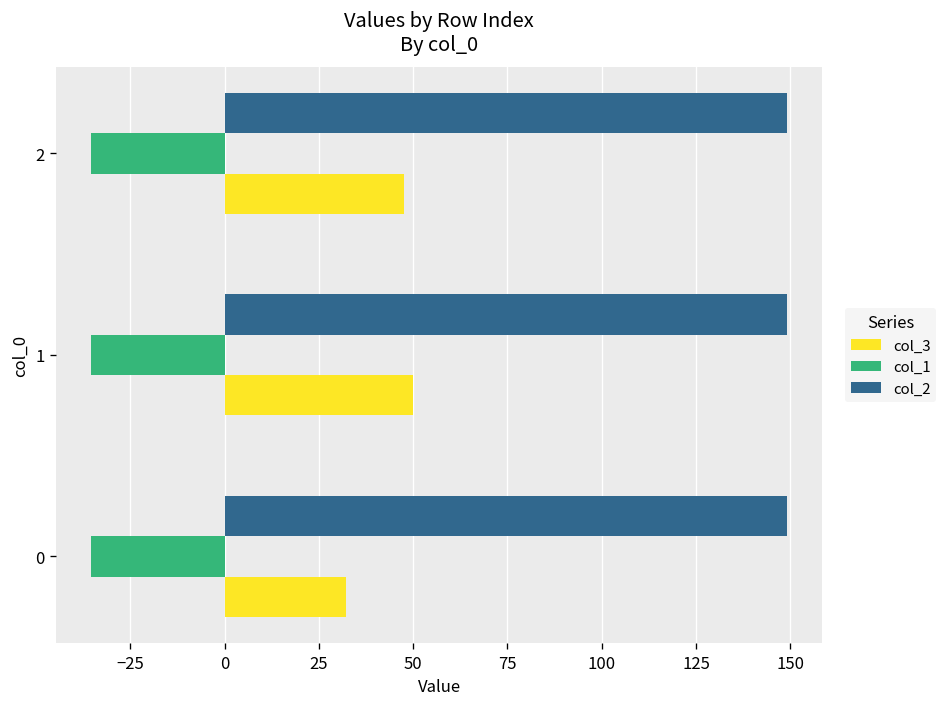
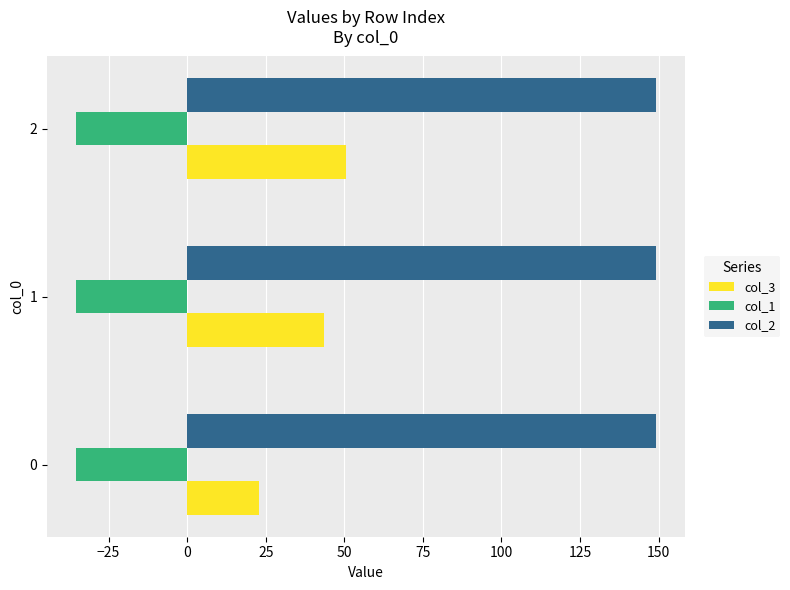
  {
    "col_3": {
-     "2": 47,
-     "1": 50,
-     "0": 32
+     "2": 51,
+     "1": 44,
+     "0": 23
    },
    "col_1": {
      "2": -35,
      "1": -35,
      "0": -35
    },
    "col_2": {
      "2": 149,
      "1": 149,
      "0": 149
    }
  }
